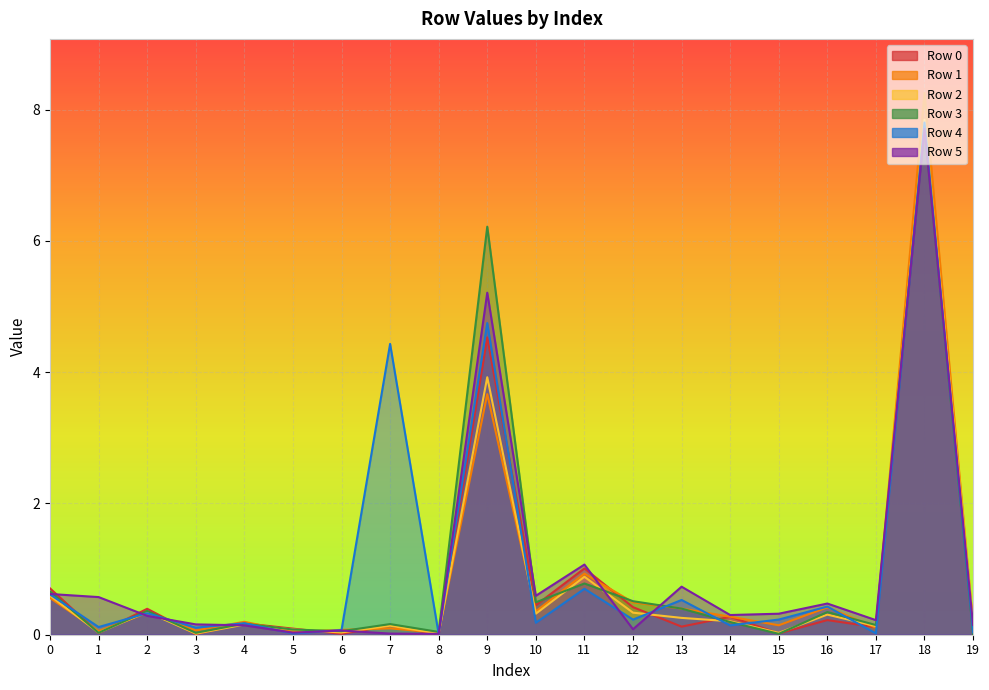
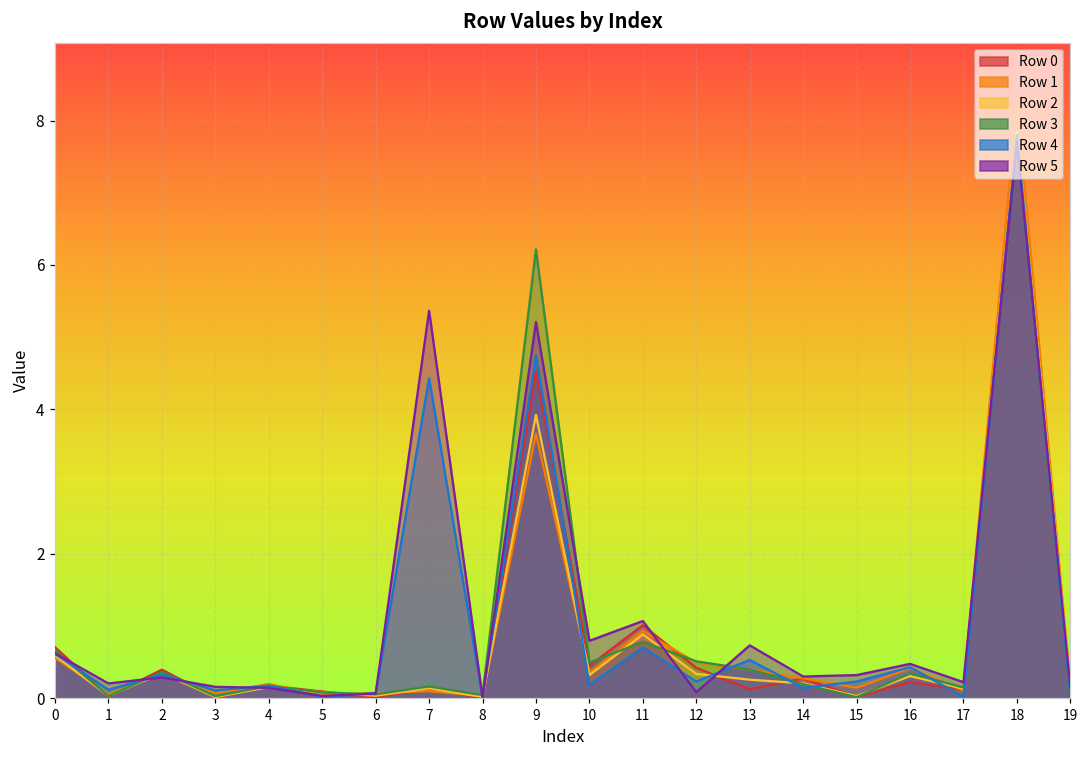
  {
    "Row 3": {
      "0": 0.7,
      "9": 6.2,
      "10": 0.5,
      "11": 0.8
    },
    "Row 4": {
      "1": 0.1,
      "3": 0.1,
      "7": 4.4,
      "9": 4.7,
      "10": 0.2,
      "11": 0.7,
      "12": 0.2,
      "13": 0.5,
      "14": 0.1,
      "15": 0.2,
      "17": 0.0
    },
    "Row 5": {
-     "1": 0.6,
+     "1": 0.2,
      "2": 0.3,
      "3": 0.2,
-     "7": 0.0,
+     "7": 5.4,
      "9": 5.2,
-     "10": 0.6,
+     "10": 0.8,
      "11": 1.1,
      "12": 0.1,
      "13": 0.7,
      "15": 0.3,
      "16": 0.5,
      "17": 0.2
    }
  }
